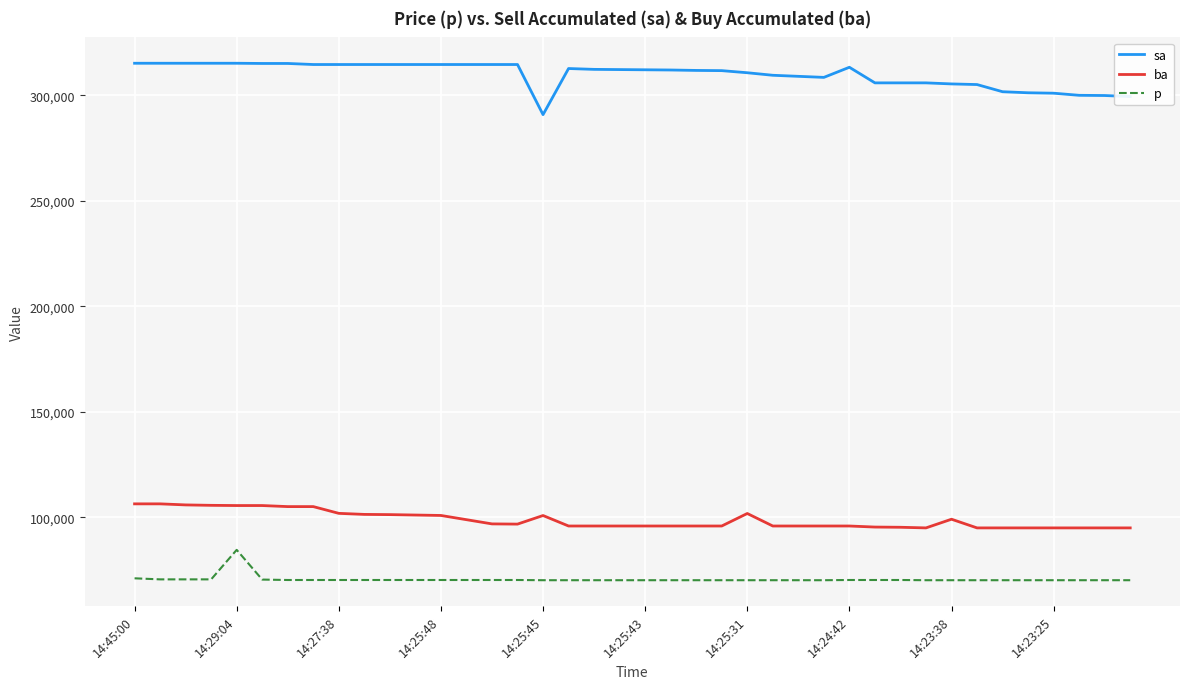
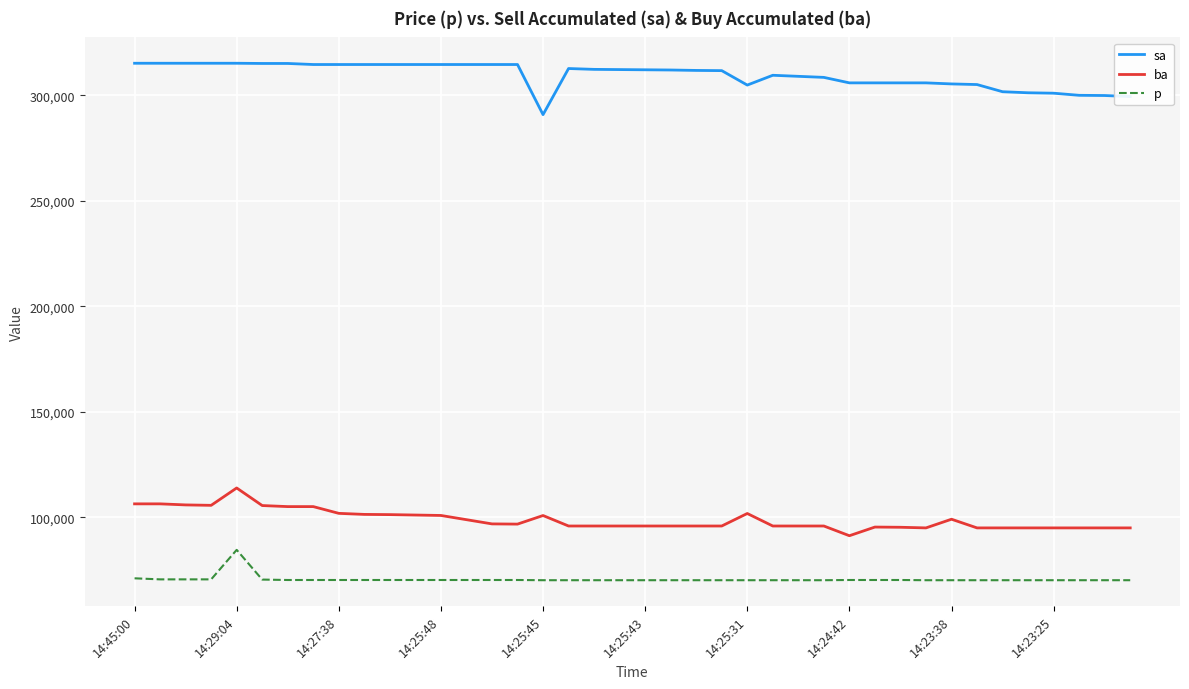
  {
    "sa": {
      "14:45:00": "315,000",
      "14:29:04": "315,000",
      "14:25:45": "291,000",
-     "14:25:31": "311,000",
-     "14:24:42": "313,000",
+     "14:25:31": "305,000",
+     "14:24:42": "306,000",
      "14:23:38": "305,000"
    },
    "ba": {
      "14:45:00": "106,000",
-     "14:29:04": "106,000",
+     "14:29:04": "114,000",
      "14:25:45": "101,000",
      "14:25:31": "102,000",
-     "14:24:42": "96,000",
+     "14:24:42": "91,000",
      "14:23:38": "99,000"
    },
    "p": {
      "14:45:00": "71,000",
      "14:29:04": "84,000",
      "14:25:45": "70,000",
      "14:25:31": "70,000",
      "14:24:42": "70,000",
      "14:23:38": "70,000"
    }
  }
